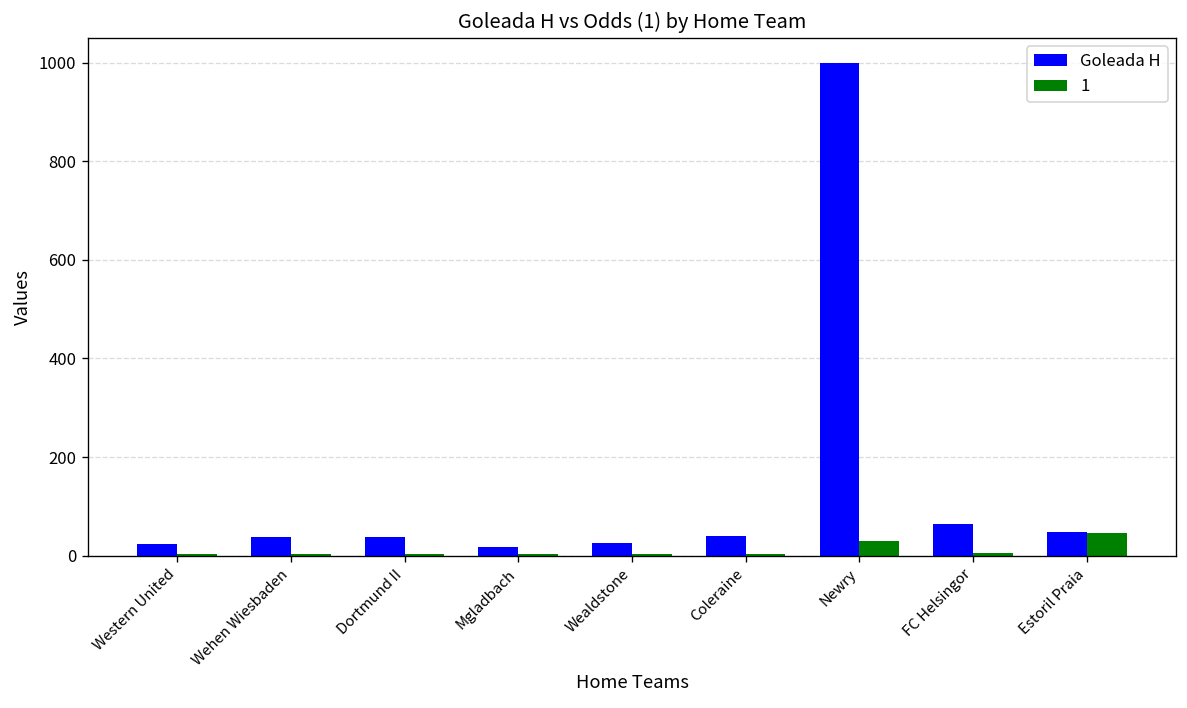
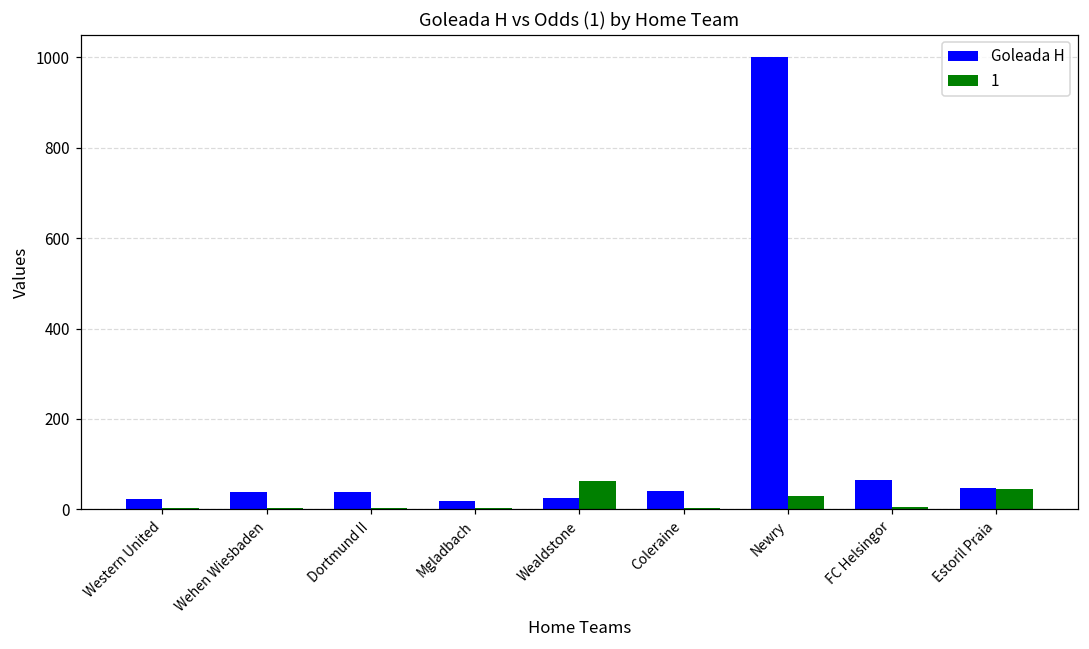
  {
    "Goleada H": {
      "Western United": 20,
      "Wehen Wiesbaden": 40,
      "Dortmund II": 40,
      "Mgladbach": 20,
      "Wealdstone": 30,
      "Coleraine": 40,
      "Newry": 1000,
      "FC Helsingor": 70,
      "Estoril Praia": 50
    },
    "1": {
-     "Wealdstone": 0,
+     "Wealdstone": 60,
      "Newry": 30,
      "Estoril Praia": 50
    }
  }
